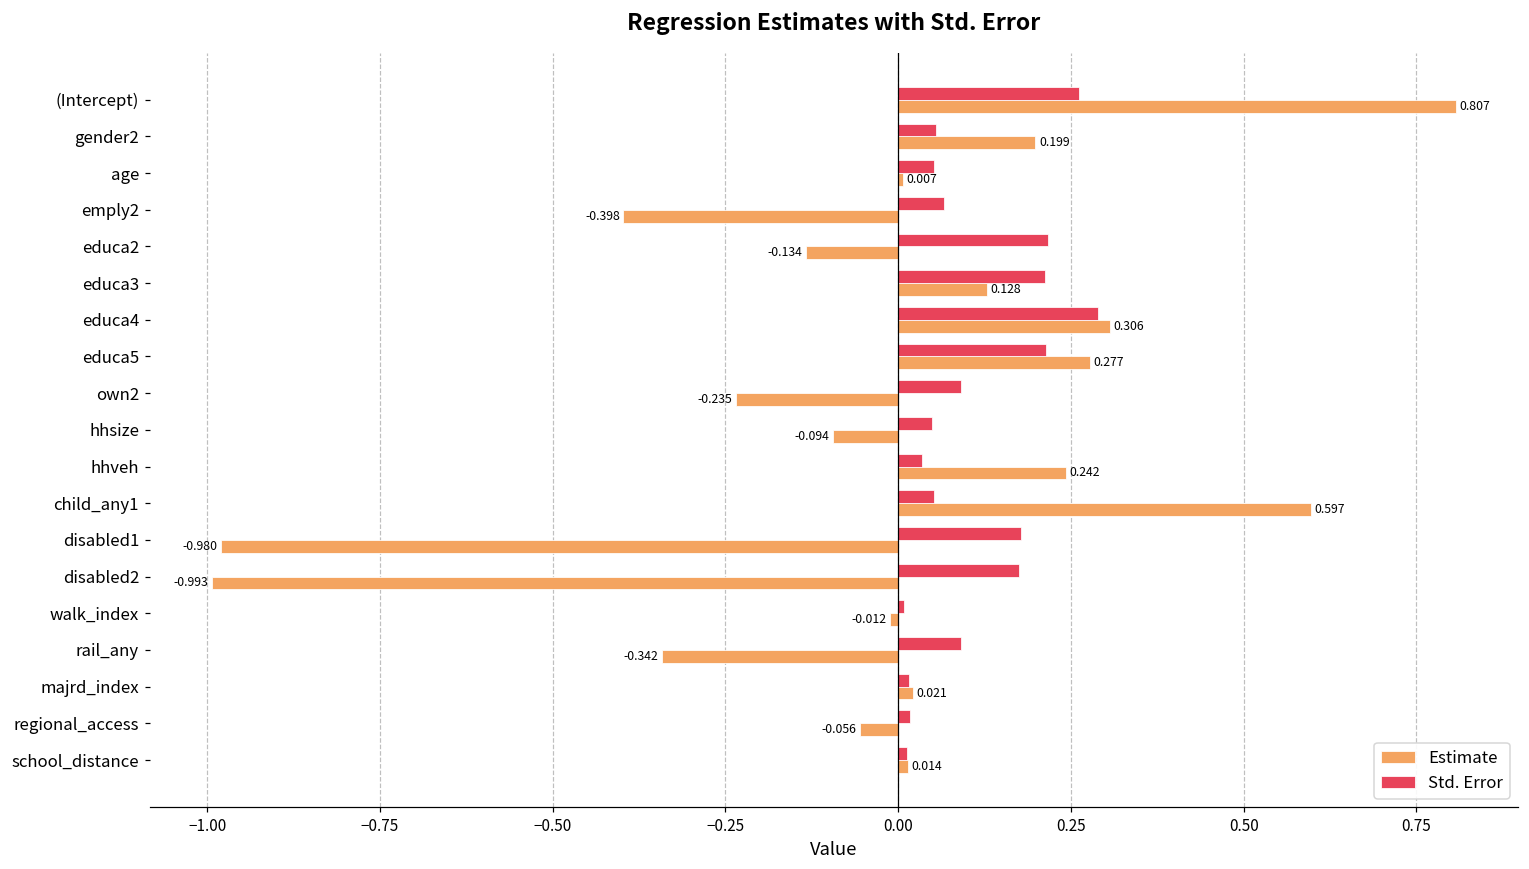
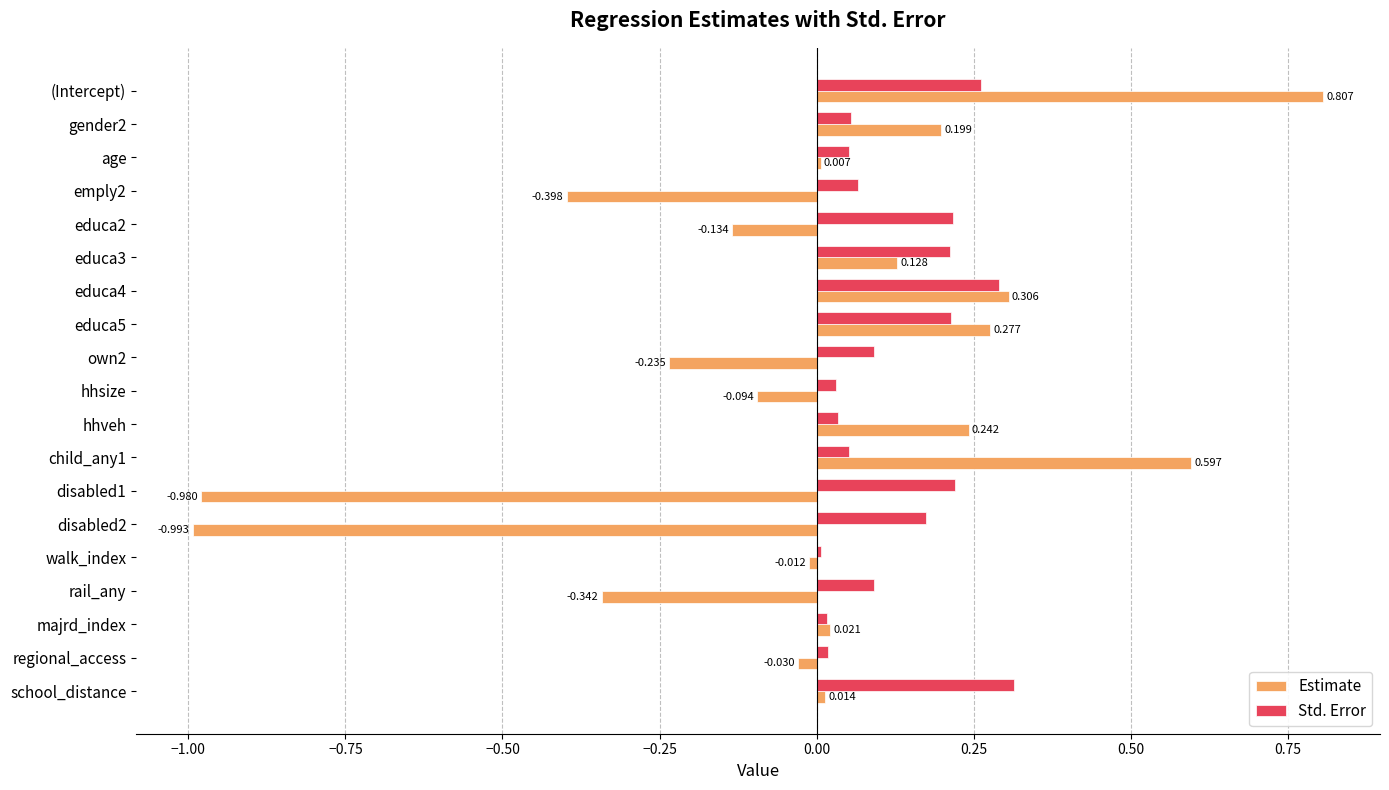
  {
    "Estimate": {
      "(Intercept)": 0.807,
      "gender2": 0.199,
      "age": 0.007,
      "emply2": -0.398,
      "educa2": -0.134,
      "educa3": 0.128,
      "educa4": 0.306,
      "educa5": 0.277,
      "own2": -0.235,
      "hhsize": -0.094,
      "hhveh": 0.242,
      "child_any1": 0.597,
      "disabled1": -0.980,
      "disabled2": -0.993,
      "walk_index": -0.012,
      "rail_any": -0.342,
      "majrd_index": 0.021,
-     "regional_access": -0.056,
+     "regional_access": -0.030,
      "school_distance": 0.014
    },
    "Std. Error": {
      "(Intercept)": 0.26,
      "gender2": 0.05,
      "age": 0.05,
      "emply2": 0.07,
      "educa2": 0.22,
      "educa3": 0.21,
      "educa4": 0.29,
      "educa5": 0.21,
      "own2": 0.09,
-     "hhsize": 0.05,
+     "hhsize": 0.03,
      "hhveh": 0.03,
      "child_any1": 0.05,
-     "disabled1": 0.18,
+     "disabled1": 0.22,
      "disabled2": 0.17,
      "walk_index": 0.01,
      "rail_any": 0.09,
      "majrd_index": 0.02,
      "regional_access": 0.02,
-     "school_distance": 0.01
+     "school_distance": 0.31
    }
  }
